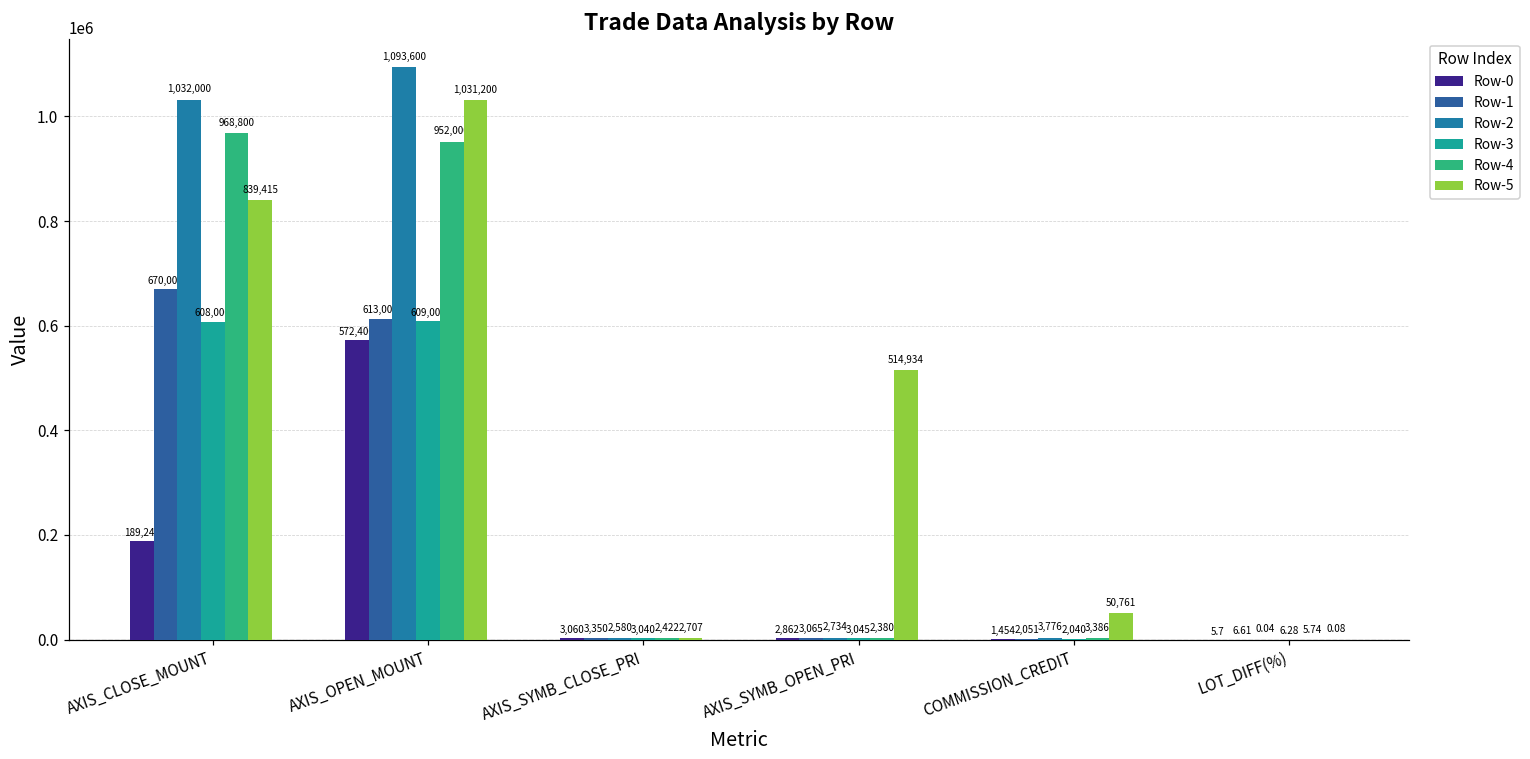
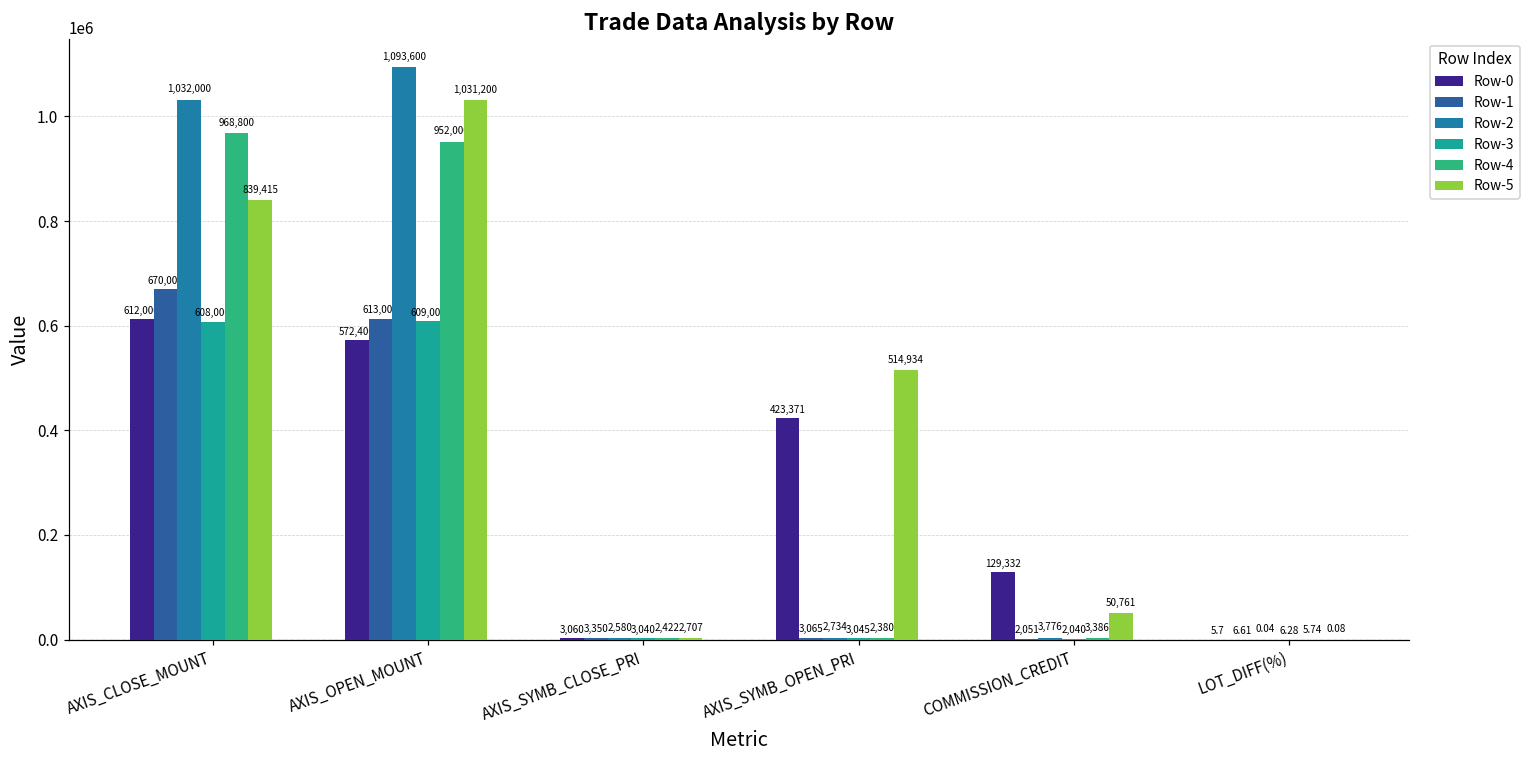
  {
    "Row-0": {
-     "AXIS_CLOSE_MOUNT": "189,242",
+     "AXIS_CLOSE_MOUNT": "612,000",
      "AXIS_OPEN_MOUNT": "572,400",
      "AXIS_SYMB_CLOSE_PRI": "3,060",
-     "AXIS_SYMB_OPEN_PRI": "2,862",
-     "COMMISSION_CREDIT": "1,454",
+     "AXIS_SYMB_OPEN_PRI": "423,371",
+     "COMMISSION_CREDIT": "129,332",
      "LOT_DIFF(%)": "5.7"
    },
    "Row-5": {
      "AXIS_CLOSE_MOUNT": "839,415",
      "AXIS_OPEN_MOUNT": "1,031,200",
      "AXIS_SYMB_CLOSE_PRI": "2,707",
      "AXIS_SYMB_OPEN_PRI": "514,934",
      "COMMISSION_CREDIT": "50,761",
      "LOT_DIFF(%)": "0.08"
    }
  }
